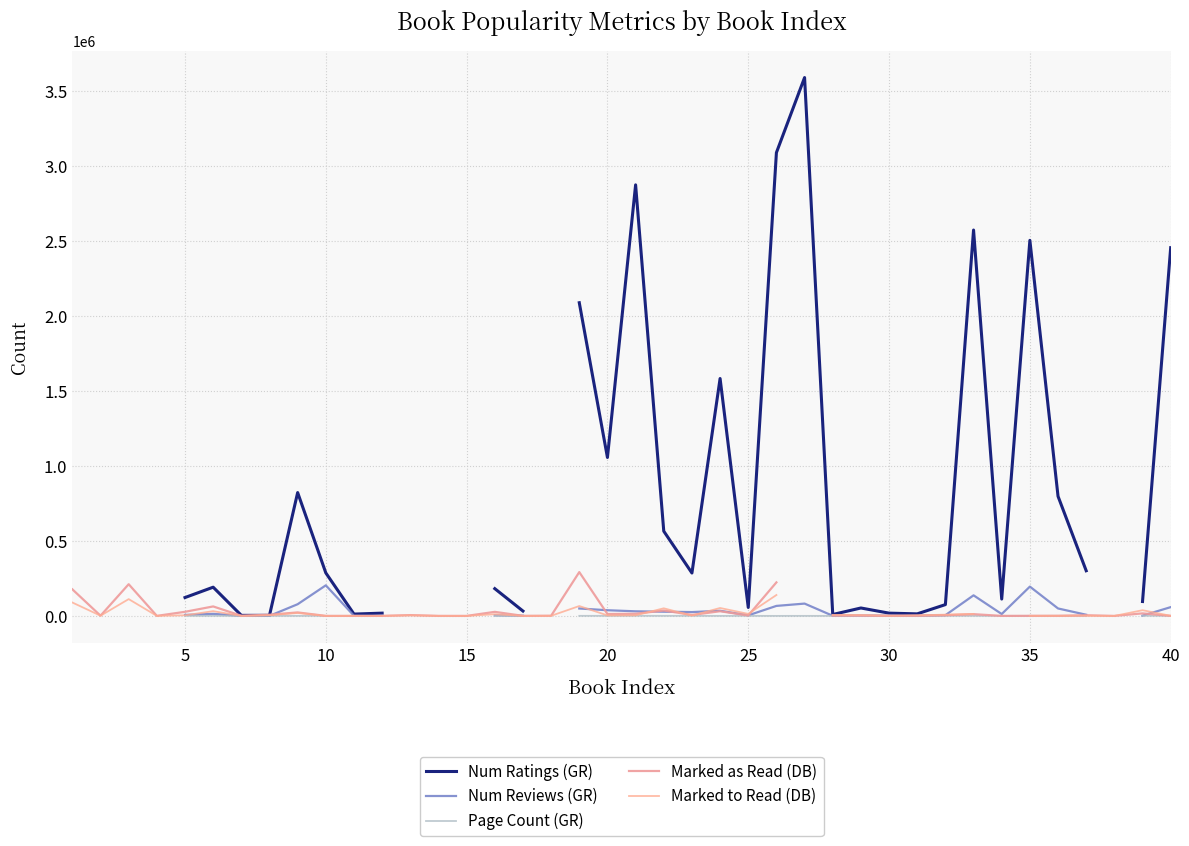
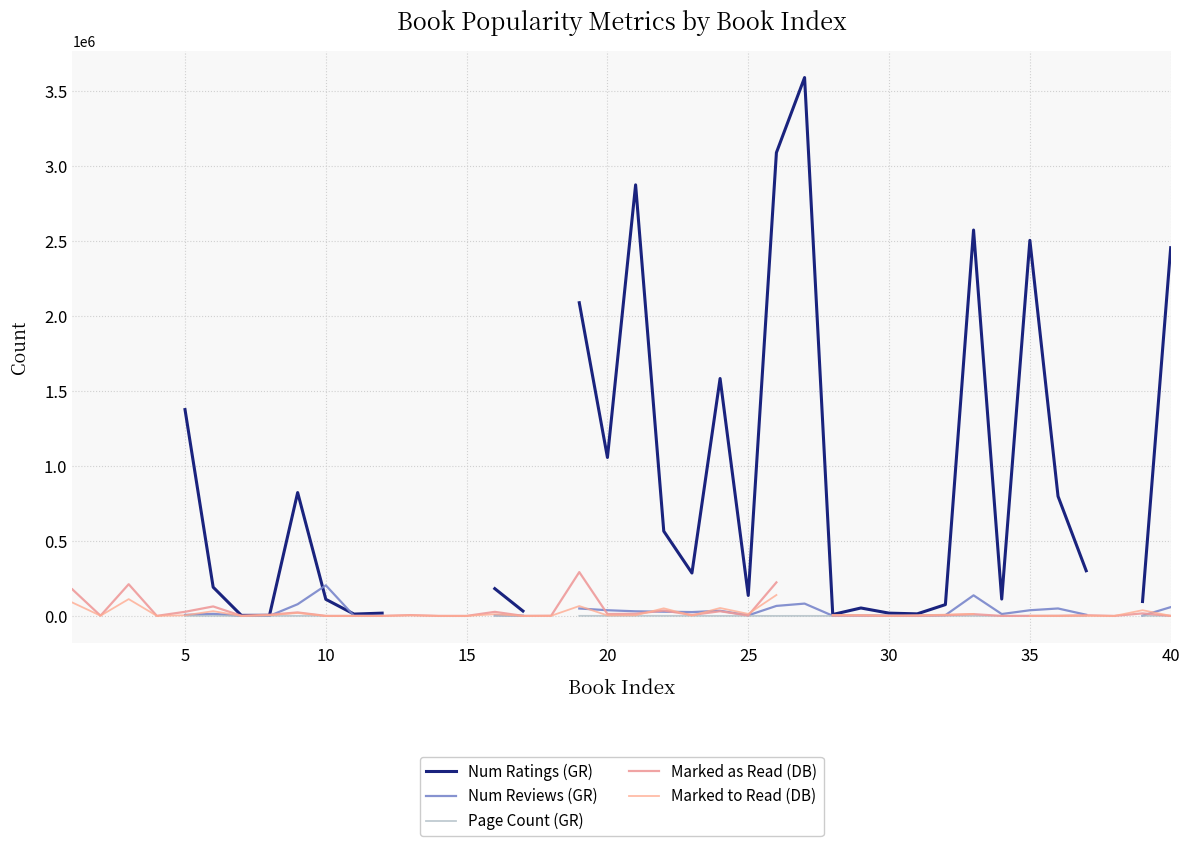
  {
    "Num Ratings (GR)": {
-     "5": 120000,
-     "10": 290000,
+     "5": 1380000,
+     "10": 110000,
      "20": 1060000,
-     "25": 60000,
+     "25": 140000,
      "30": 20000,
      "35": 2510000,
      "40": 2460000
    },
    "Num Reviews (GR)": {
      "10": 200000,
      "20": 40000,
-     "35": 200000,
+     "35": 40000,
      "40": 60000
    }
  }
